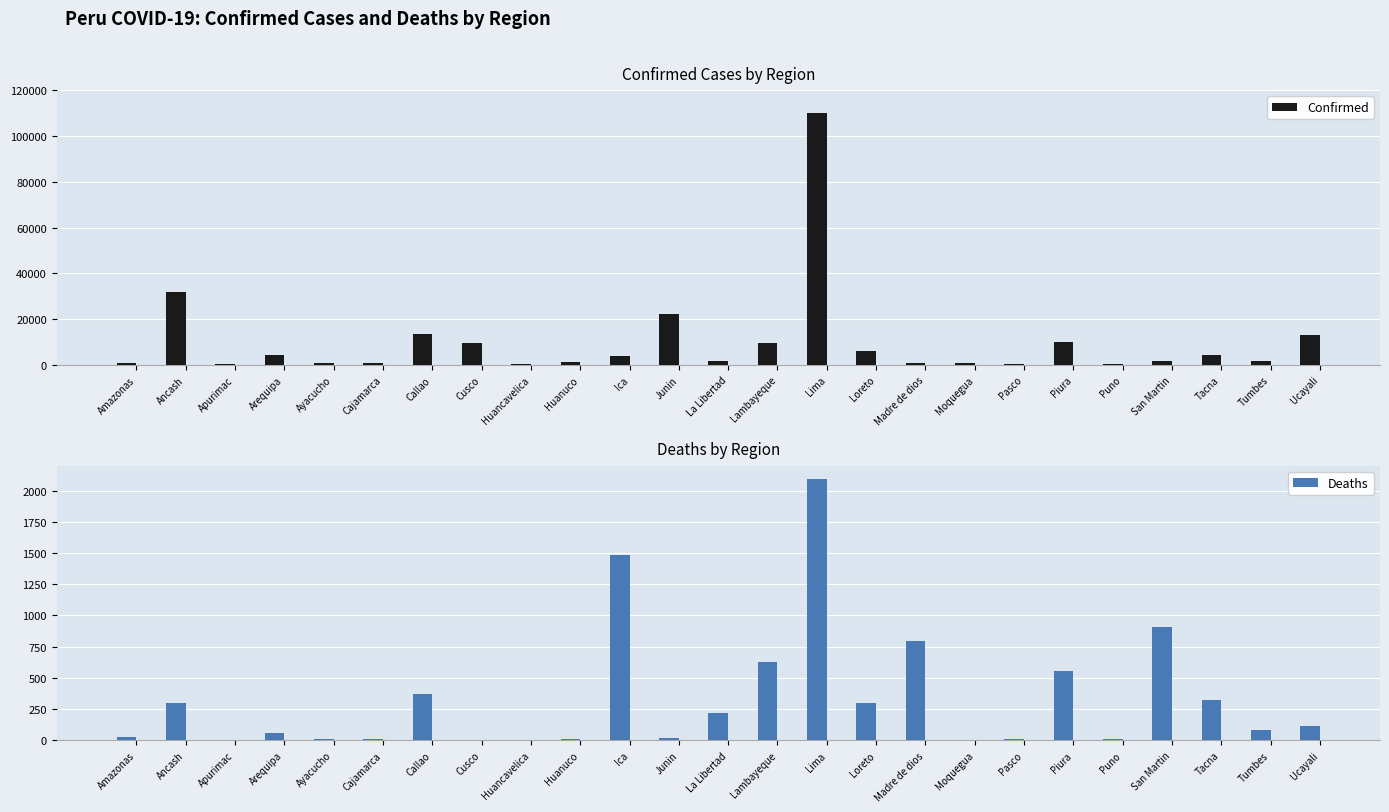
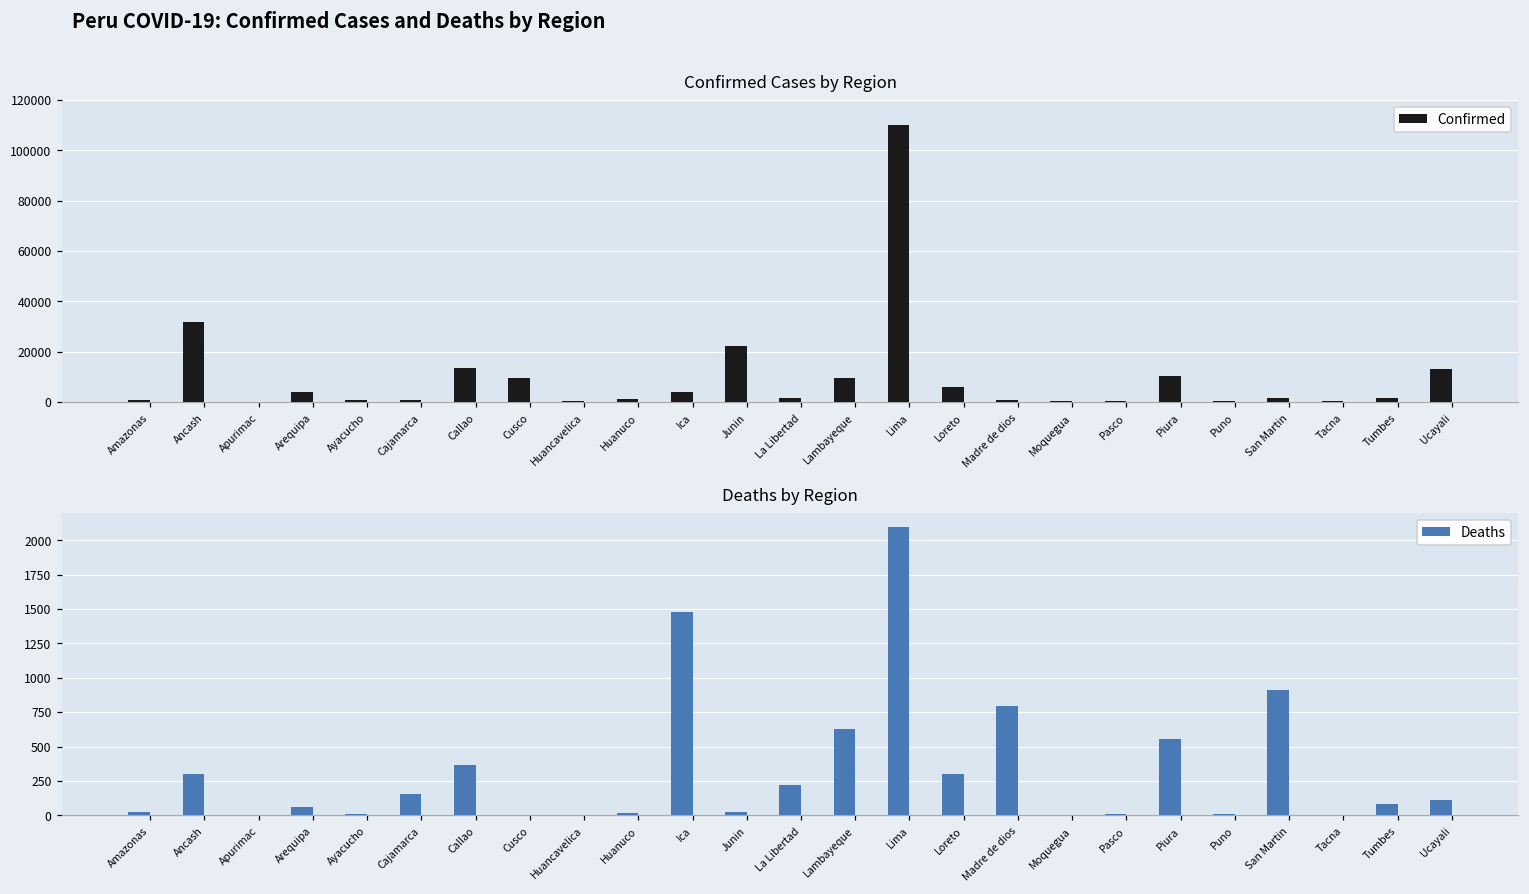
  {
    "Confirmed Cases by Region": {
      "Ancash": 32000,
      "Arequipa": 4000,
      "Callao": 13000,
      "Cusco": 10000,
      "Huanuco": 1000,
      "Ica": 4000,
      "Junin": 22000,
      "La Libertad": 2000,
      "Lambayeque": 10000,
      "Lima": 110000,
      "Loreto": 6000,
      "Piura": 10000,
      "San Martin": 2000,
-     "Tacna": 4000,
+     "Tacna": 1000,
      "Tumbes": 2000,
      "Ucayali": 13000
    },
    "Deaths by Region": {
      "Amazonas": 30,
      "Ancash": 300,
      "Arequipa": 60,
-     "Cajamarca": 10,
+     "Cajamarca": 150,
      "Callao": 370,
      "Ica": 1480,
      "Junin": 20,
      "La Libertad": 220,
      "Lambayeque": 630,
      "Lima": 2100,
      "Loreto": 300,
      "Madre de dios": 800,
      "Piura": 560,
      "San Martin": 910,
-     "Tacna": 320,
+     "Tacna": 10,
      "Tumbes": 80,
      "Ucayali": 110
    }
  }
